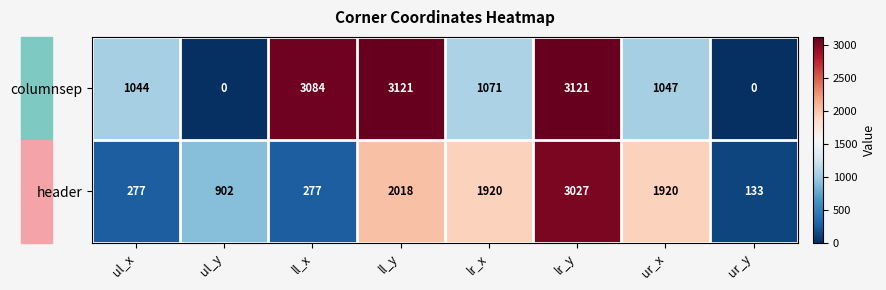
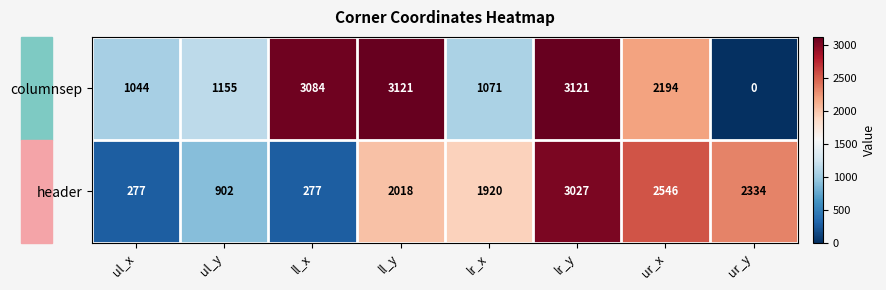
  {
    "columnsep": {
      "ul_x": 1044,
-     "ul_y": 0,
+     "ul_y": 1155,
      "ll_x": 3084,
      "ll_y": 3121,
      "lr_x": 1071,
      "lr_y": 3121,
-     "ur_x": 1047,
+     "ur_x": 2194,
      "ur_y": 0
    },
    "header": {
      "ul_x": 277,
      "ul_y": 902,
      "ll_x": 277,
      "ll_y": 2018,
      "lr_x": 1920,
      "lr_y": 3027,
-     "ur_x": 1920,
-     "ur_y": 133
+     "ur_x": 2546,
+     "ur_y": 2334
    }
  }
